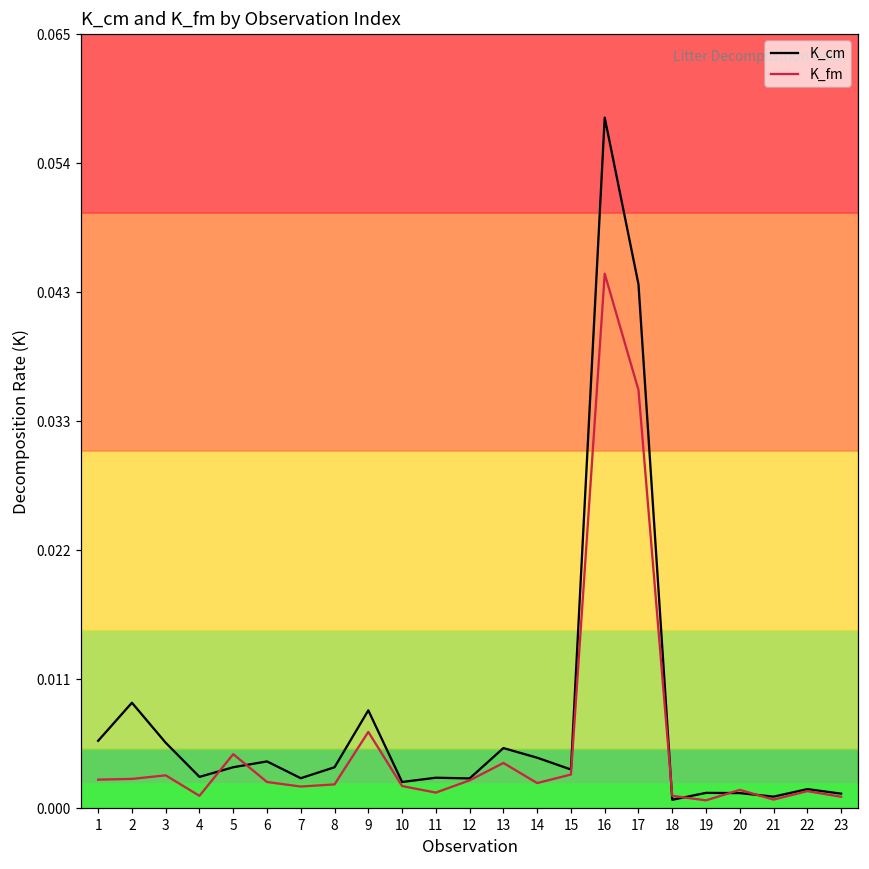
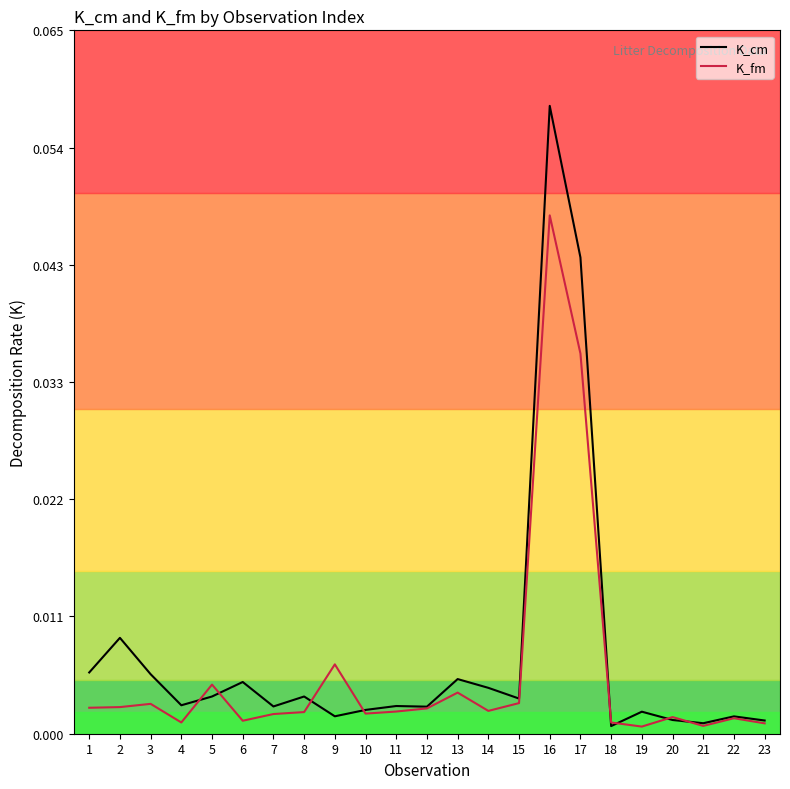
  {
    "K_cm": {
      "1": 0.0057,
      "2": 0.0089,
      "3": 0.0055,
      "4": 0.0026,
      "5": 0.0034,
-     "6": 0.0039,
+     "6": 0.0048,
      "7": 0.0025,
      "8": 0.0034,
-     "9": 0.0082,
+     "9": 0.0016,
      "10": 0.0022,
      "11": 0.0026,
      "13": 0.0051,
      "14": 0.0042,
      "15": 0.0033,
      "16": 0.0580,
      "17": 0.0440,
      "18": 0.0007,
-     "19": 0.0013,
+     "19": 0.0020,
      "20": 0.0013,
      "21": 0.0010,
      "23": 0.0012
    },
    "K_fm": {
      "1": 0.0024,
      "2": 0.0025,
      "3": 0.0028,
      "4": 0.0010,
      "5": 0.0045,
-     "6": 0.0022,
+     "6": 0.0012,
      "7": 0.0018,
      "8": 0.0020,
      "9": 0.0064,
      "10": 0.0019,
-     "11": 0.0013,
+     "11": 0.0021,
      "13": 0.0038,
      "14": 0.0021,
      "15": 0.0028,
-     "16": 0.0449,
+     "16": 0.0479,
      "17": 0.0351,
      "18": 0.0010,
      "19": 0.0007,
      "20": 0.0015,
      "21": 0.0007,
      "23": 0.0010
    }
  }
